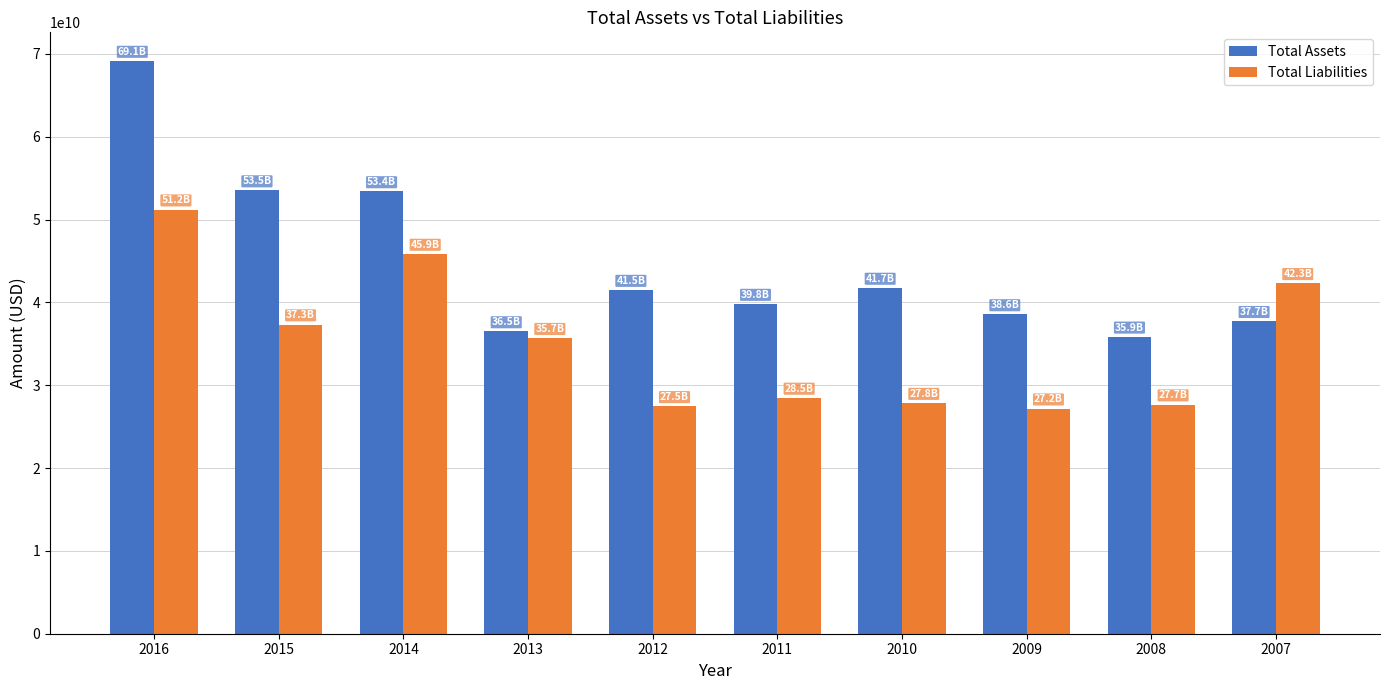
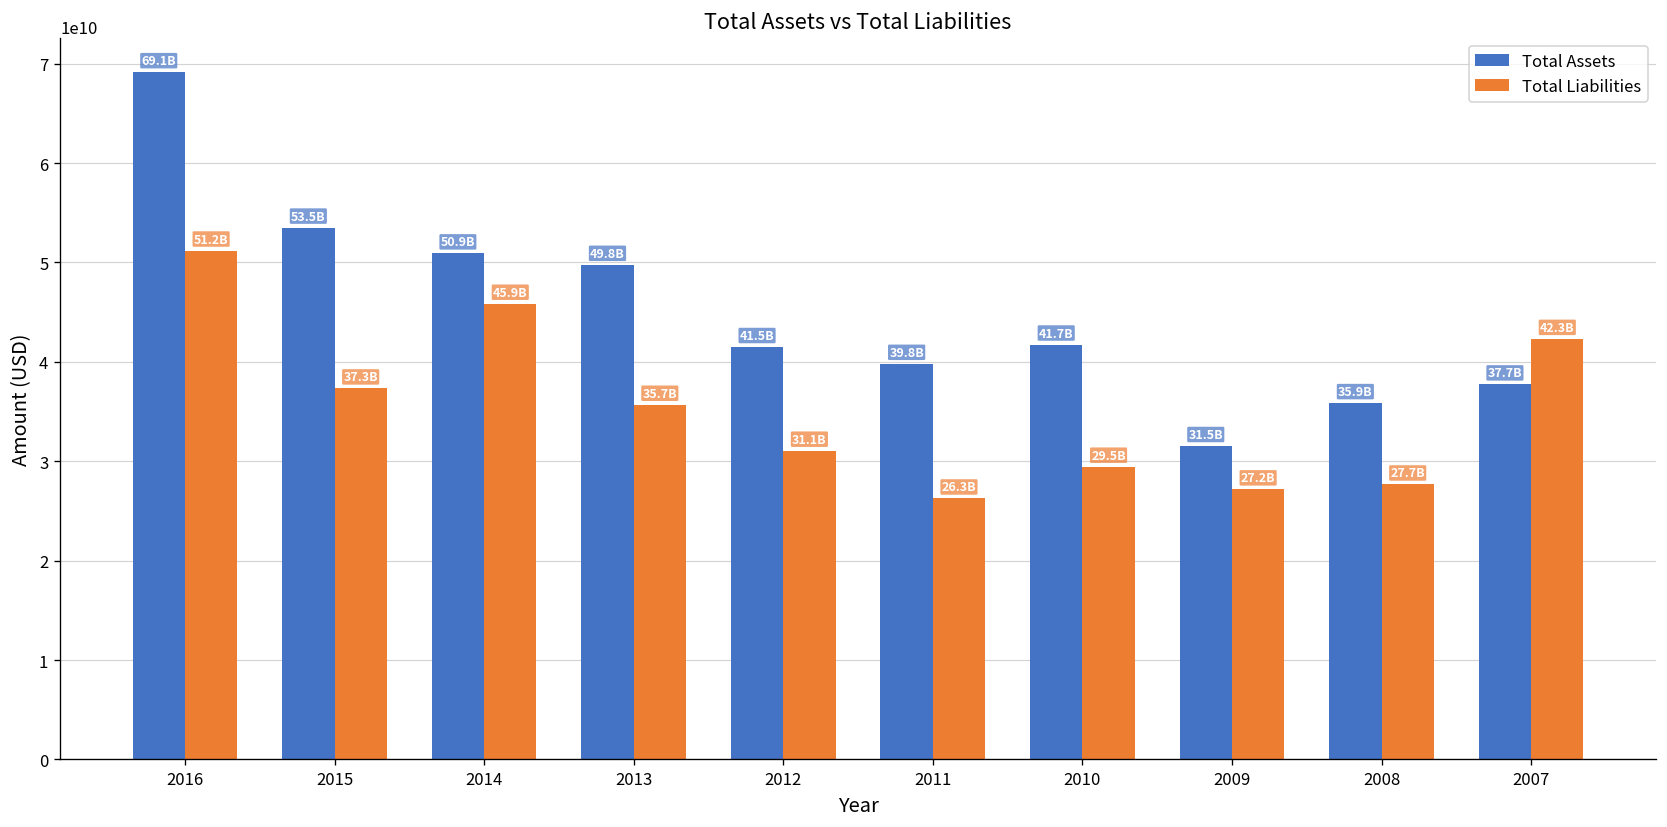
  {
    "Total Assets": {
-     "2014": "53.4B",
-     "2013": "36.5B",
-     "2009": "38.6B"
+     "2014": "50.9B",
+     "2013": "49.8B",
+     "2009": "31.5B"
    },
    "Total Liabilities": {
-     "2012": "27.5B",
-     "2011": "28.5B",
-     "2010": "27.8B"
+     "2012": "31.1B",
+     "2011": "26.3B",
+     "2010": "29.5B"
    }
  }
